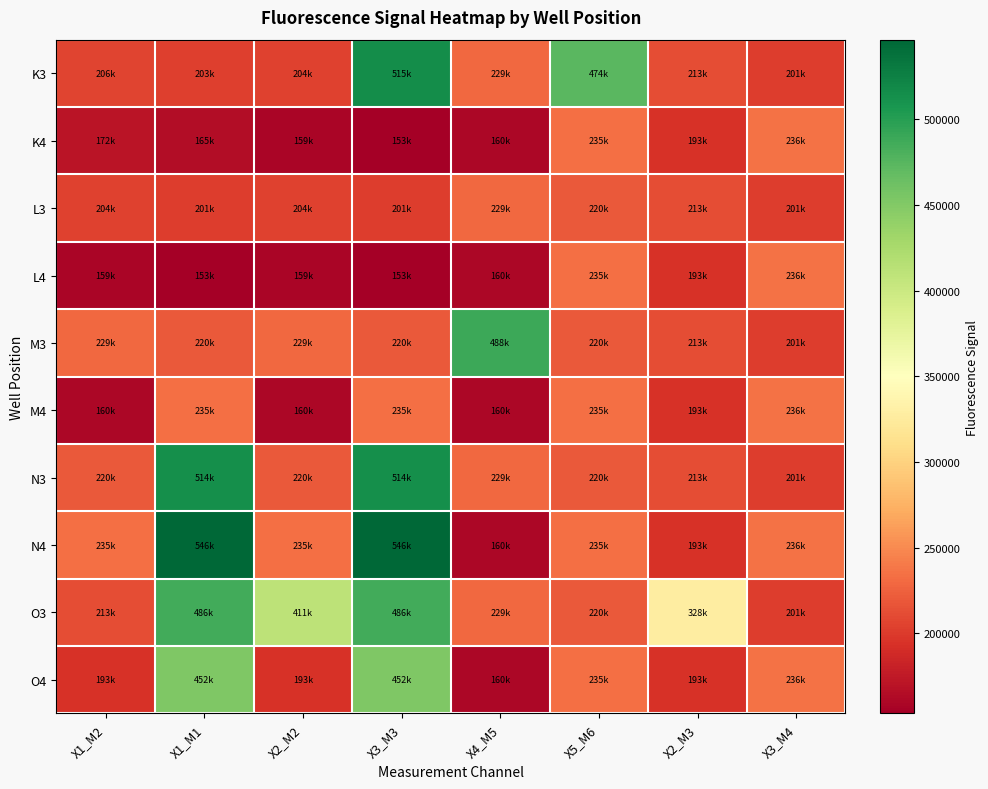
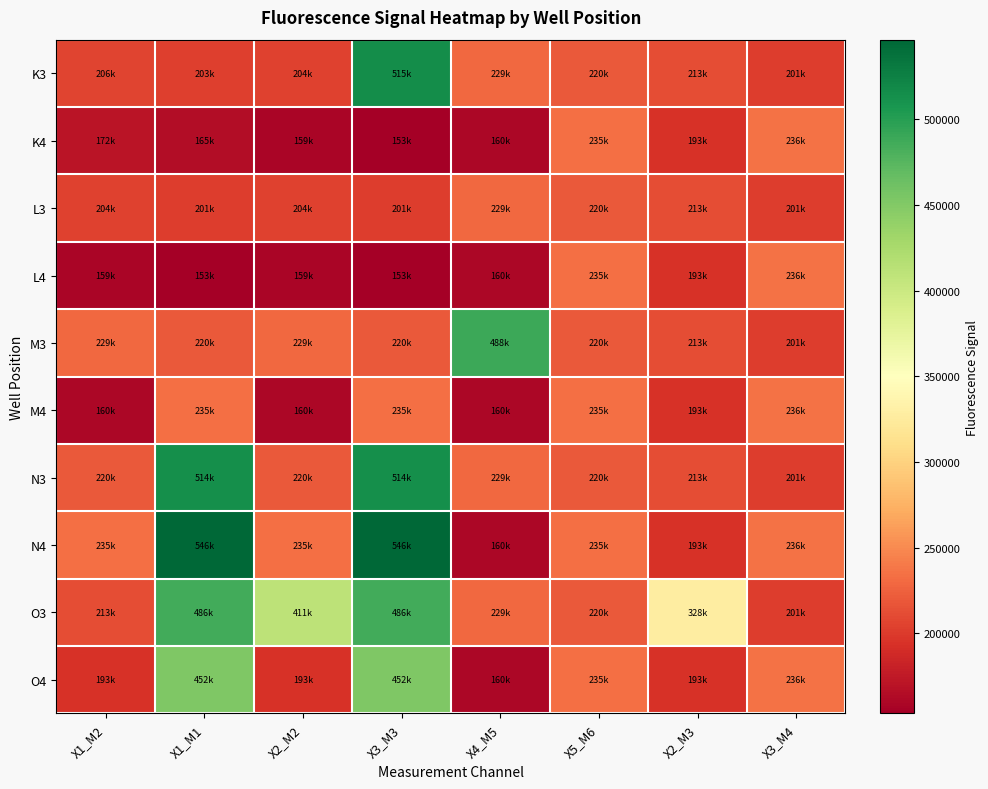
  {
    "K3": {
      "X1_M2": "206k",
      "X1_M1": "203k",
      "X2_M2": "204k",
      "X3_M3": "515k",
      "X4_M5": "229k",
-     "X5_M6": "474k",
+     "X5_M6": "220k",
      "X2_M3": "213k",
      "X3_M4": "201k"
    },
    "K4": {
      "X1_M2": "172k",
      "X1_M1": "165k",
      "X2_M2": "159k",
      "X3_M3": "153k",
      "X4_M5": "160k",
      "X5_M6": "235k",
      "X2_M3": "193k",
      "X3_M4": "236k"
    },
    "L3": {
      "X1_M2": "204k",
      "X1_M1": "201k",
      "X2_M2": "204k",
      "X3_M3": "201k",
      "X4_M5": "229k",
      "X5_M6": "220k",
      "X2_M3": "213k",
      "X3_M4": "201k"
    },
    "L4": {
      "X1_M2": "159k",
      "X1_M1": "153k",
      "X2_M2": "159k",
      "X3_M3": "153k",
      "X4_M5": "160k",
      "X5_M6": "235k",
      "X2_M3": "193k",
      "X3_M4": "236k"
    },
    "M3": {
      "X1_M2": "229k",
      "X1_M1": "220k",
      "X2_M2": "229k",
      "X3_M3": "220k",
      "X4_M5": "488k",
      "X5_M6": "220k",
      "X2_M3": "213k",
      "X3_M4": "201k"
    },
    "M4": {
      "X1_M2": "160k",
      "X1_M1": "235k",
      "X2_M2": "160k",
      "X3_M3": "235k",
      "X4_M5": "160k",
      "X5_M6": "235k",
      "X2_M3": "193k",
      "X3_M4": "236k"
    },
    "N3": {
      "X1_M2": "220k",
      "X1_M1": "514k",
      "X2_M2": "220k",
      "X3_M3": "514k",
      "X4_M5": "229k",
      "X5_M6": "220k",
      "X2_M3": "213k",
      "X3_M4": "201k"
    },
    "N4": {
      "X1_M2": "235k",
      "X1_M1": "546k",
      "X2_M2": "235k",
      "X3_M3": "546k",
      "X4_M5": "160k",
      "X5_M6": "235k",
      "X2_M3": "193k",
      "X3_M4": "236k"
    },
    "O3": {
      "X1_M2": "213k",
      "X1_M1": "486k",
      "X2_M2": "411k",
      "X3_M3": "486k",
      "X4_M5": "229k",
      "X5_M6": "220k",
      "X2_M3": "328k",
      "X3_M4": "201k"
    },
    "O4": {
      "X1_M2": "193k",
      "X1_M1": "452k",
      "X2_M2": "193k",
      "X3_M3": "452k",
      "X4_M5": "160k",
      "X5_M6": "235k",
      "X2_M3": "193k",
      "X3_M4": "236k"
    }
  }
